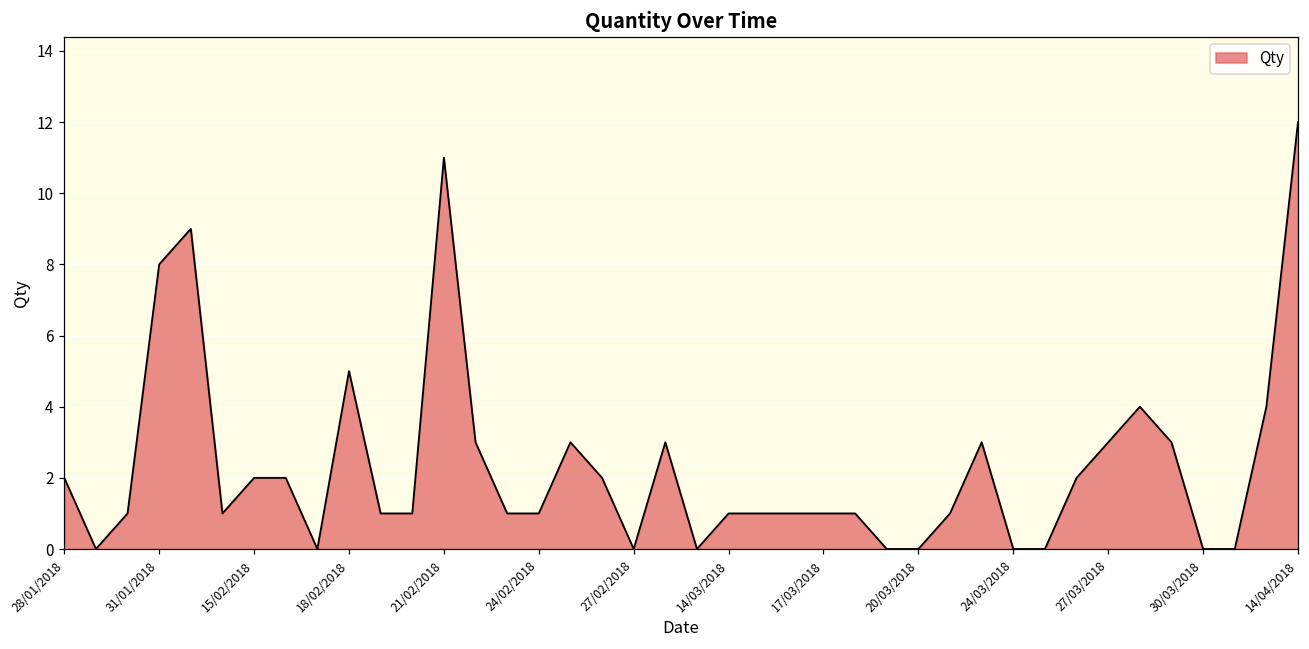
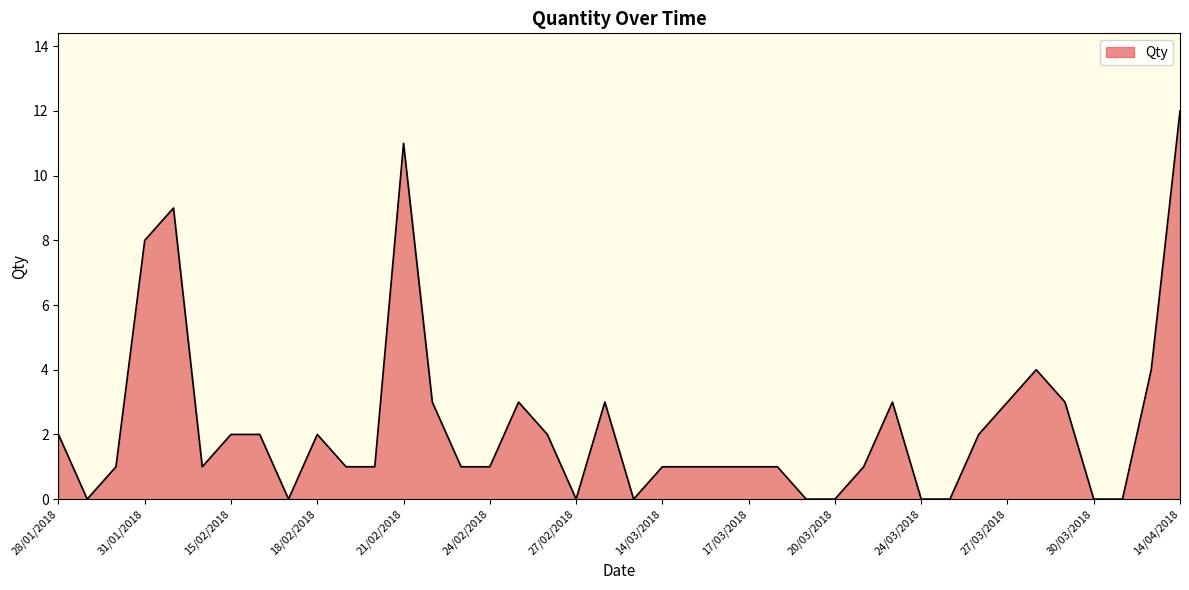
  {
    "28/01/2018": 2,
    "31/01/2018": 8,
    "15/02/2018": 2,
-   "18/02/2018": 5,
+   "18/02/2018": 2,
    "21/02/2018": 11,
    "24/02/2018": 1,
    "27/02/2018": 0,
    "14/03/2018": 1,
    "17/03/2018": 1,
    "20/03/2018": 0,
    "24/03/2018": 0,
    "27/03/2018": 3,
    "30/03/2018": 0,
    "14/04/2018": 12
  }
